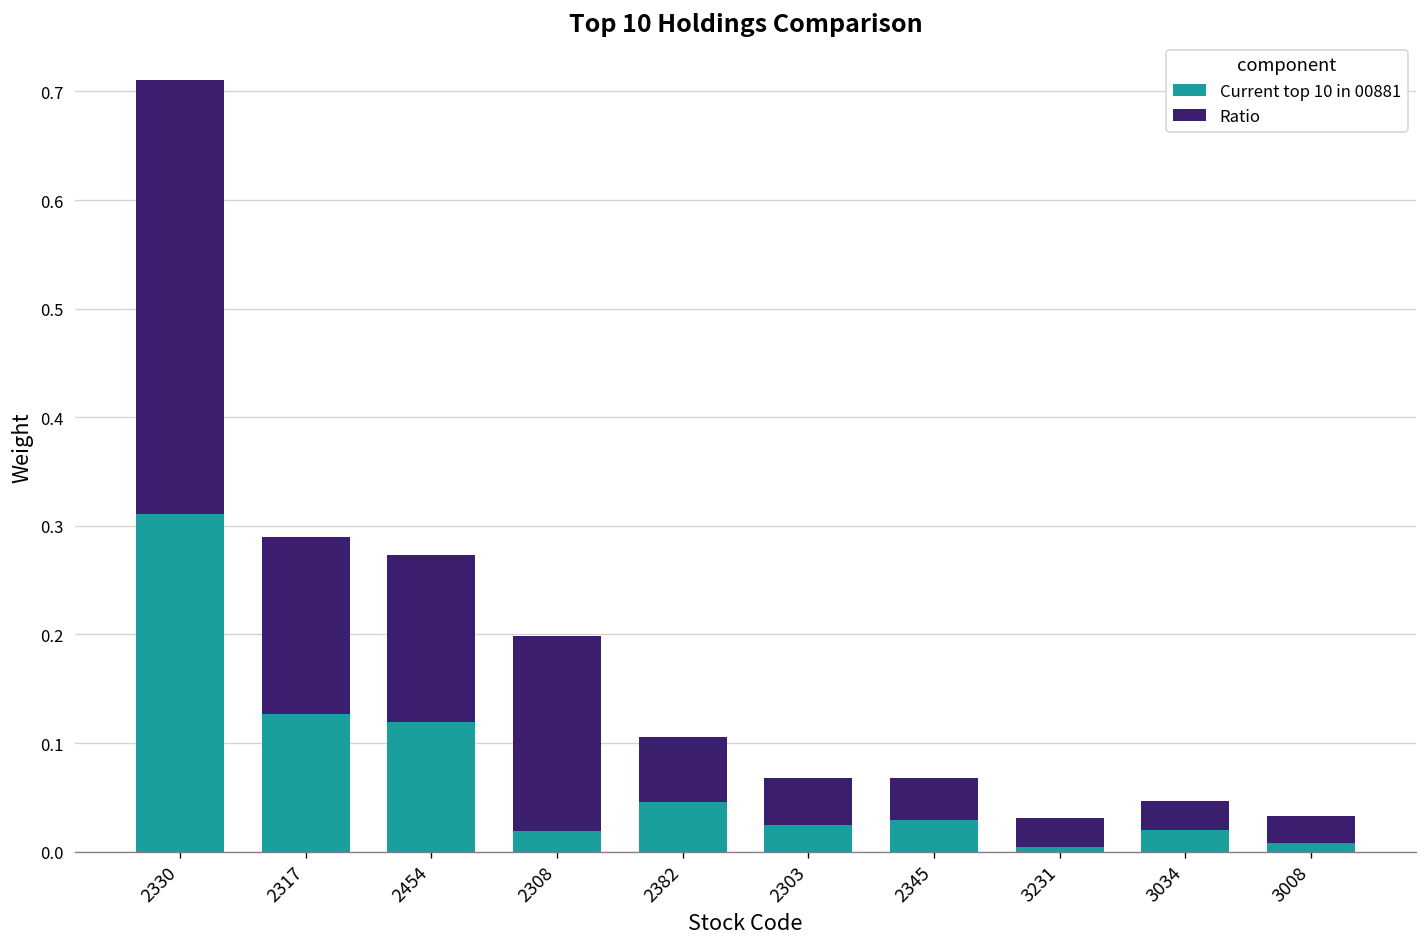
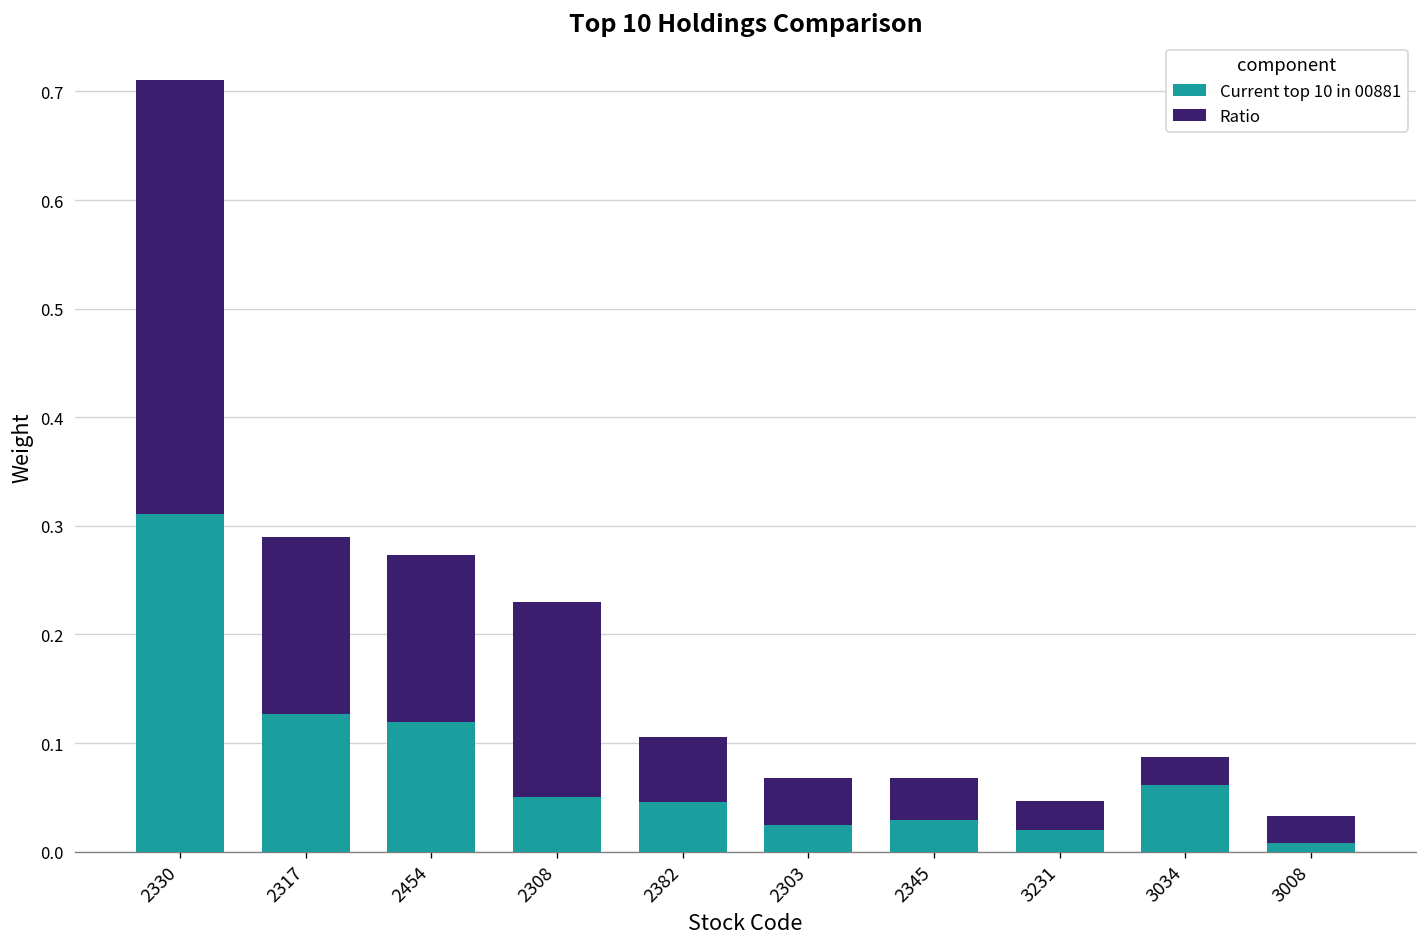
  {
    "Current top 10 in 00881": {
      "2330": 0.31,
      "2317": 0.13,
      "2454": 0.12,
-     "2308": 0.02,
+     "2308": 0.05,
      "2382": 0.05,
      "2303": 0.02,
      "2345": 0.03,
-     "3231": 0.00,
-     "3034": 0.02,
+     "3231": 0.02,
+     "3034": 0.06,
      "3008": 0.01
    },
    "Ratio": {
      "2330": 0.40,
      "2317": 0.16,
      "2454": 0.15,
      "2308": 0.18,
      "2382": 0.06,
      "2303": 0.04,
      "2345": 0.04,
      "3231": 0.03,
      "3034": 0.03,
      "3008": 0.03
    }
  }
